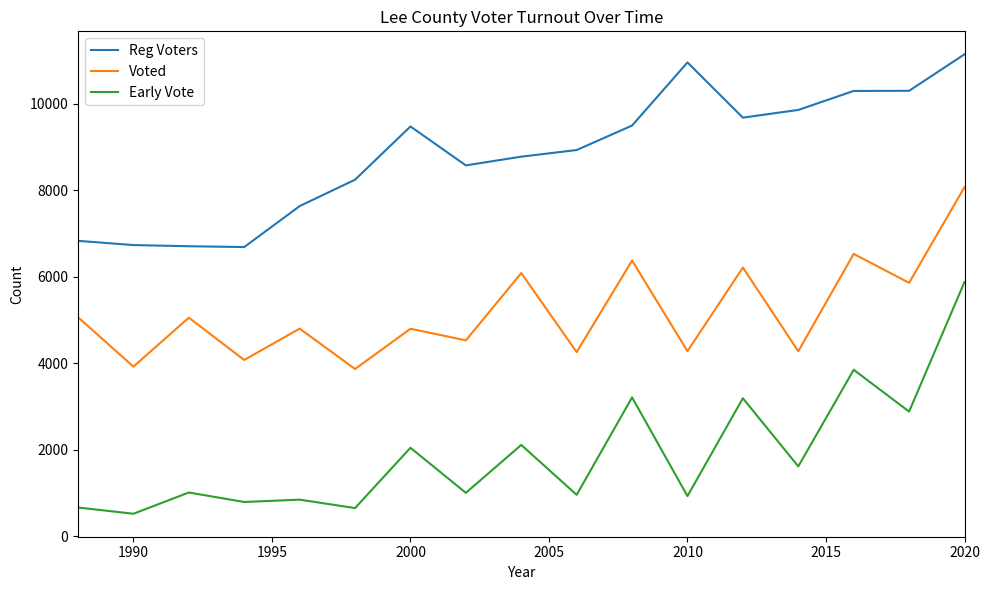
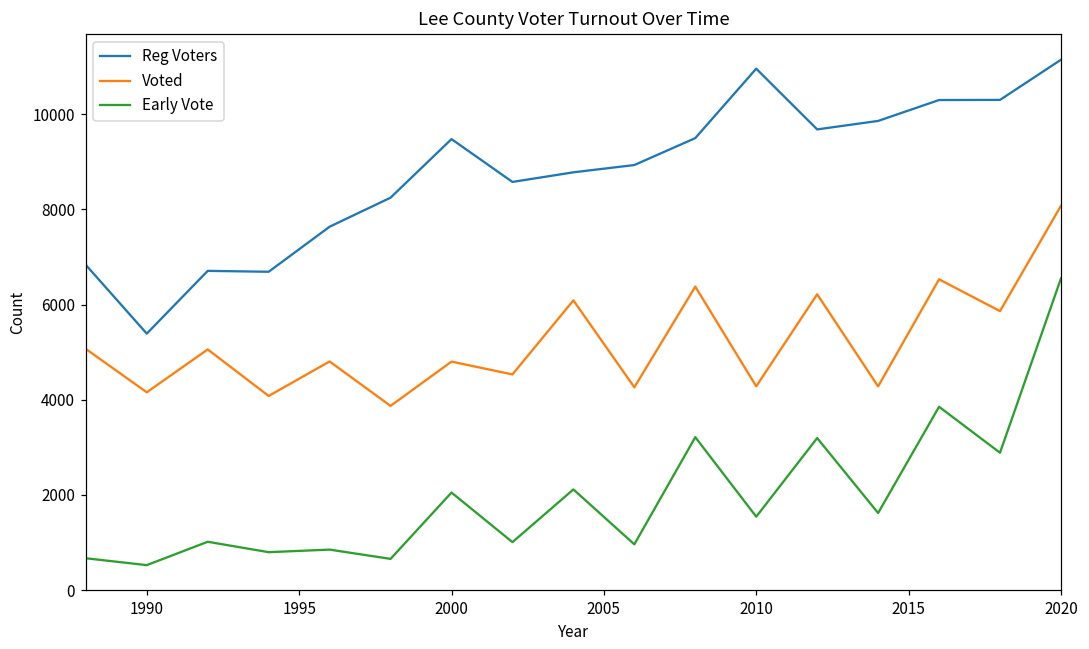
  {
    "Reg Voters": {
-     "1990": 6700,
+     "1990": 5400,
      "2000": 9500,
      "2010": 11000,
      "2020": 11100
    },
    "Voted": {
-     "1990": 3900,
+     "1990": 4200,
      "2000": 4800,
      "2010": 4300,
      "2020": 8100
    },
    "Early Vote": {
      "1990": 500,
      "2000": 2000,
-     "2010": 900,
-     "2020": 5900
+     "2010": 1500,
+     "2020": 6500
    }
  }
